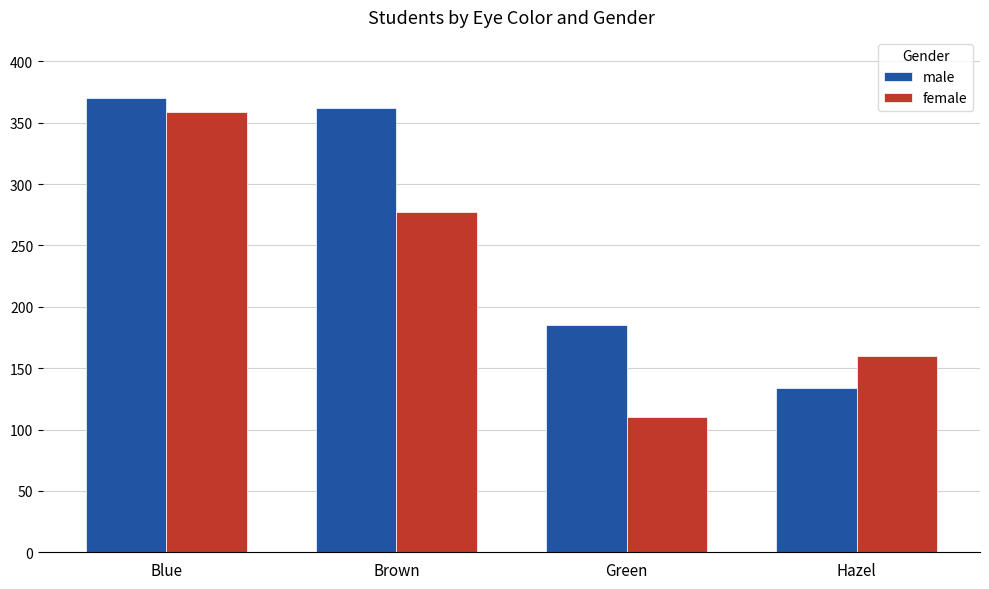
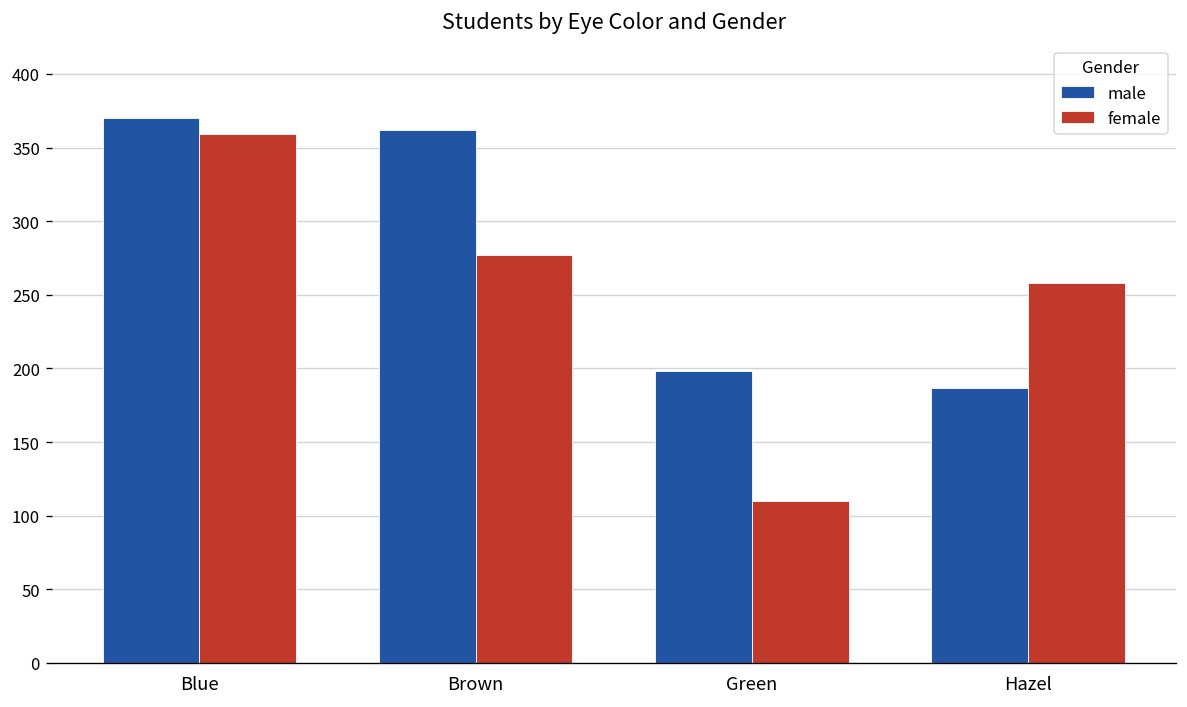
  {
    "male": {
      "Blue": 370,
      "Brown": 362,
-     "Green": 185,
-     "Hazel": 134
+     "Green": 198,
+     "Hazel": 187
    },
    "female": {
      "Blue": 359,
      "Brown": 277,
      "Green": 110,
-     "Hazel": 160
+     "Hazel": 258
    }
  }
